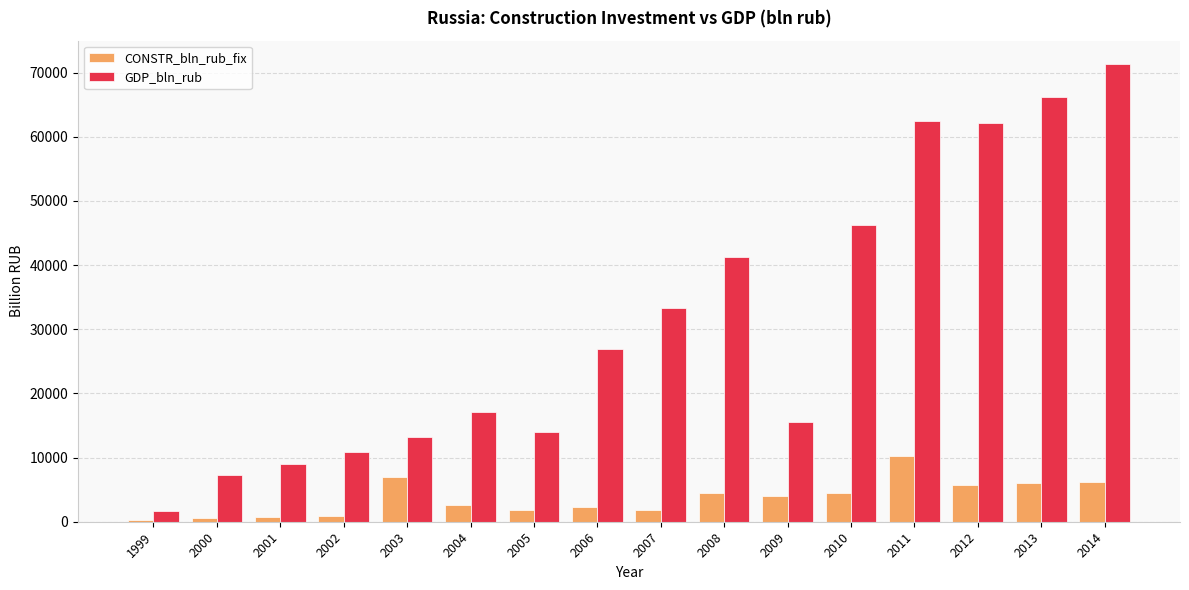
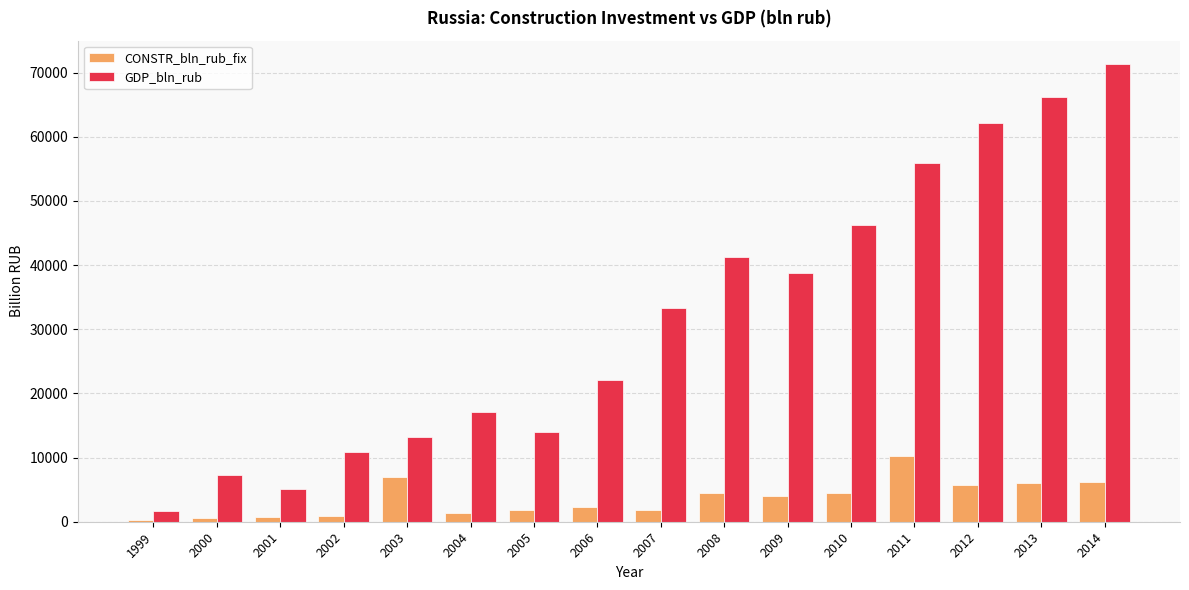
  {
    "CONSTR_bln_rub_fix": {
      "2000": 1000,
      "2001": 1000,
      "2002": 1000,
      "2003": 7000,
-     "2004": 3000,
+     "2004": 1000,
      "2005": 2000,
      "2006": 2000,
      "2007": 2000,
      "2008": 5000,
      "2009": 4000,
      "2010": 4000,
      "2011": 10000,
      "2012": 6000,
      "2013": 6000,
      "2014": 6000
    },
    "GDP_bln_rub": {
      "1999": 2000,
      "2000": 7000,
-     "2001": 9000,
+     "2001": 5000,
      "2002": 11000,
      "2003": 13000,
      "2004": 17000,
      "2005": 14000,
-     "2006": 27000,
+     "2006": 22000,
      "2007": 33000,
      "2008": 41000,
-     "2009": 16000,
+     "2009": 39000,
      "2010": 46000,
-     "2011": 62000,
+     "2011": 56000,
      "2012": 62000,
      "2013": 66000,
      "2014": 71000
    }
  }
